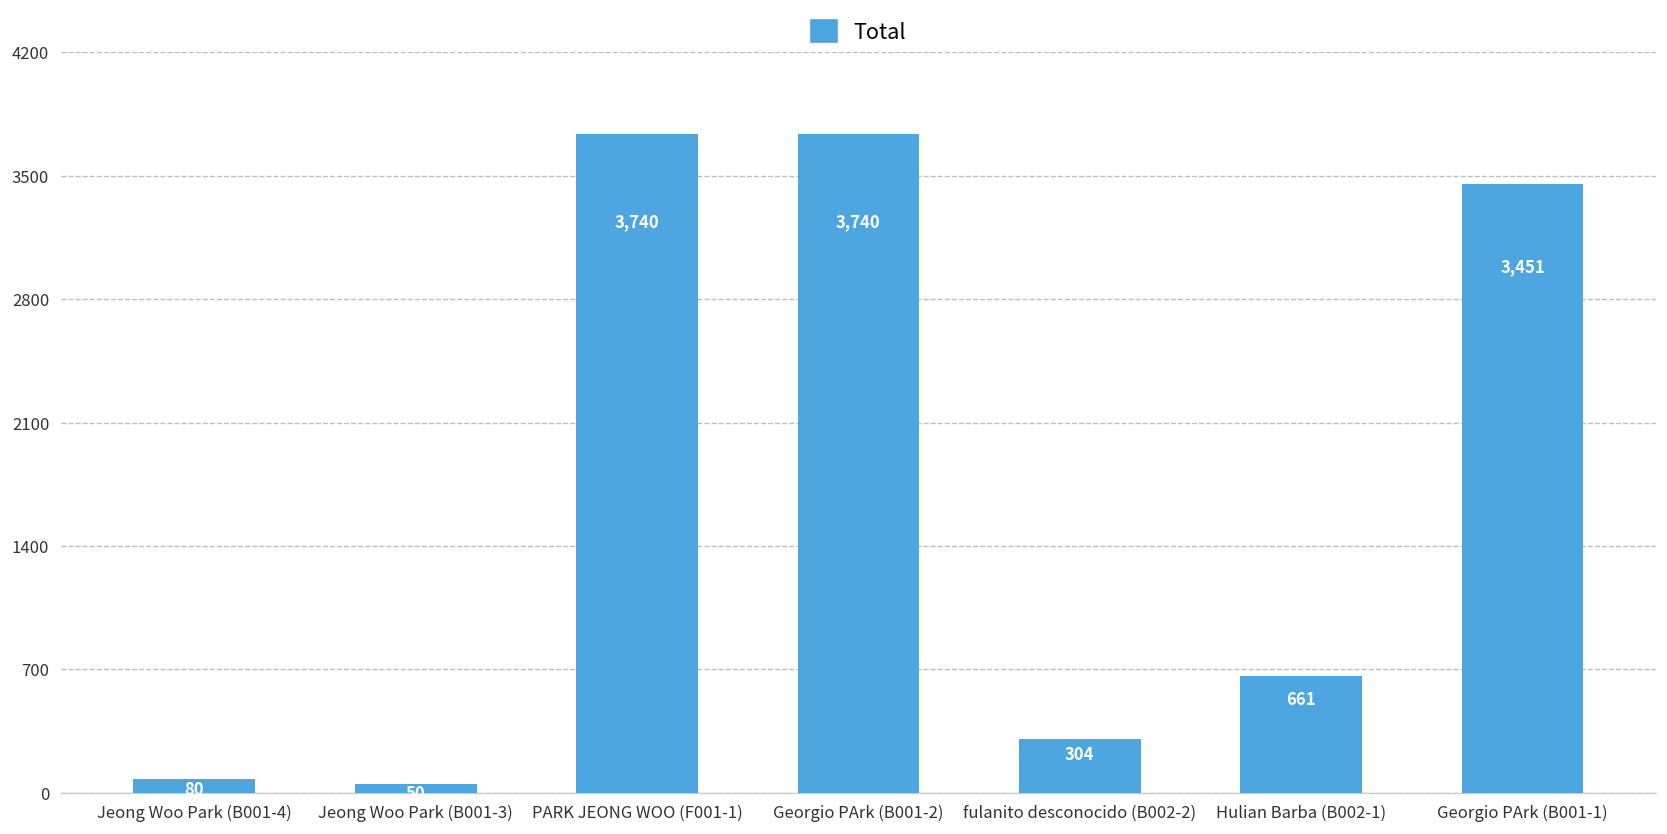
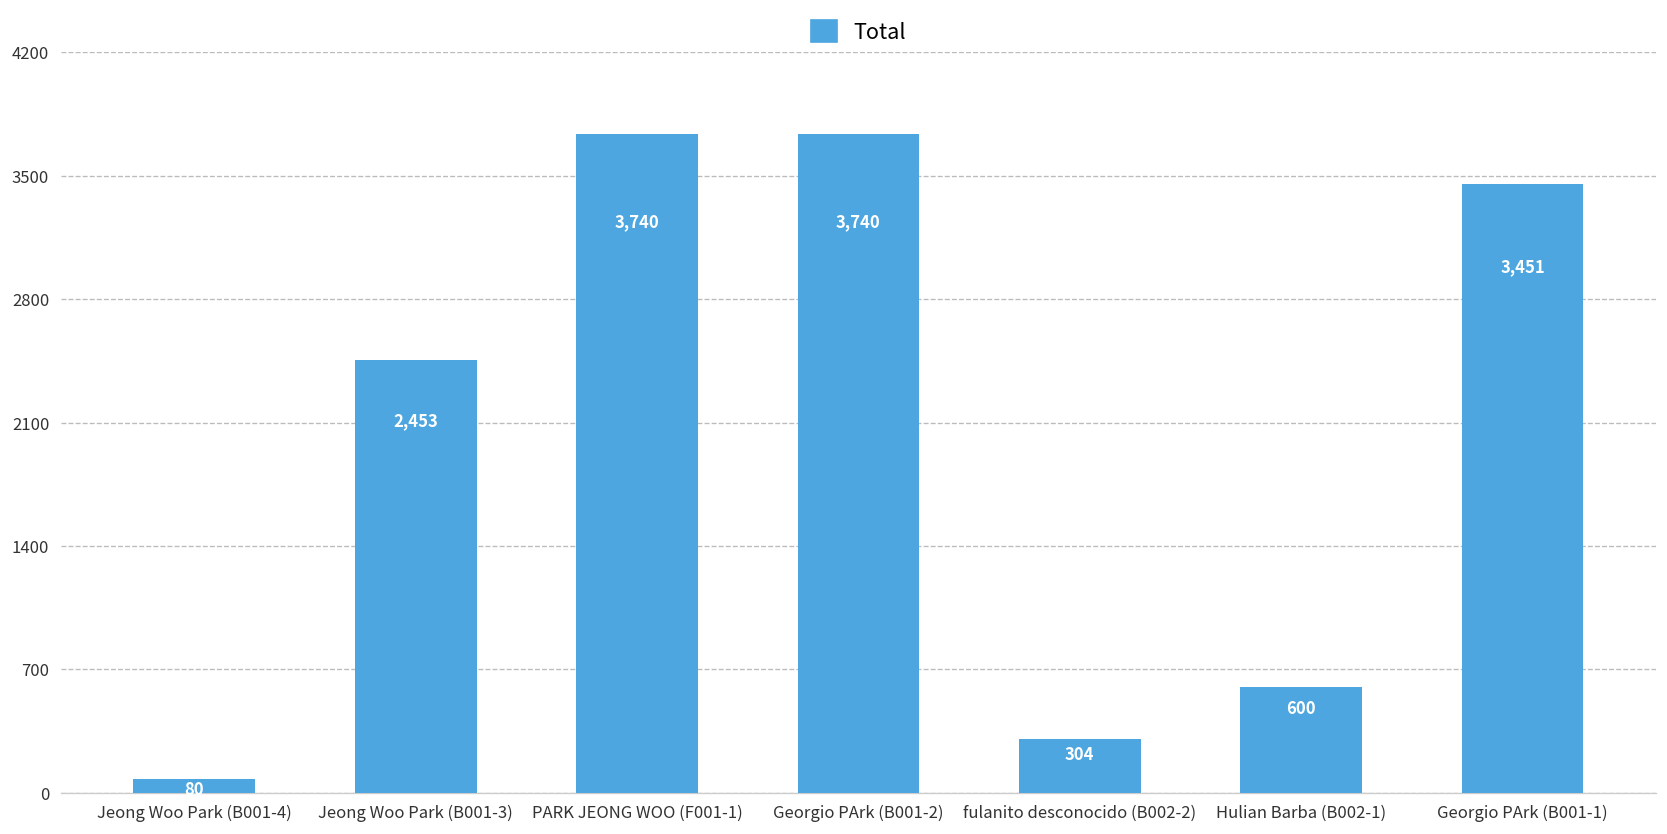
  {
    "Jeong Woo Park (B001-4)": "80",
-   "Jeong Woo Park (B001-3)": "50",
+   "Jeong Woo Park (B001-3)": "2450",
    "PARK JEONG WOO (F001-1)": "3,740",
    "Georgio PArk (B001-2)": "3,740",
    "fulanito desconocido (B002-2)": "304",
-   "Hulian Barba (B002-1)": "661",
+   "Hulian Barba (B002-1)": "600",
    "Georgio PArk (B001-1)": "3,451"
  }
